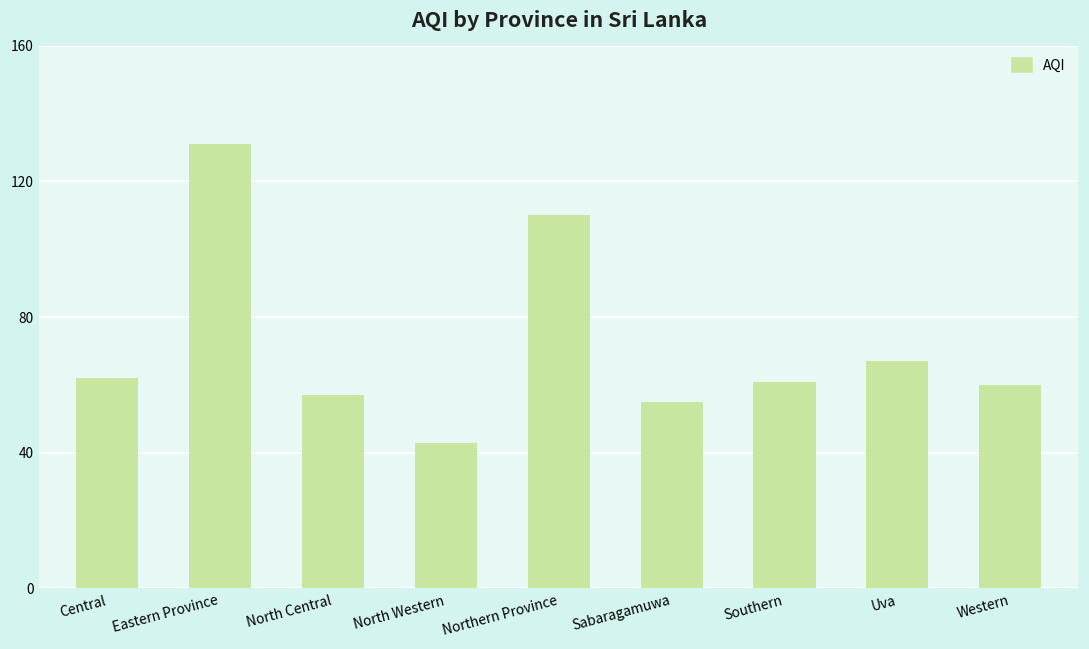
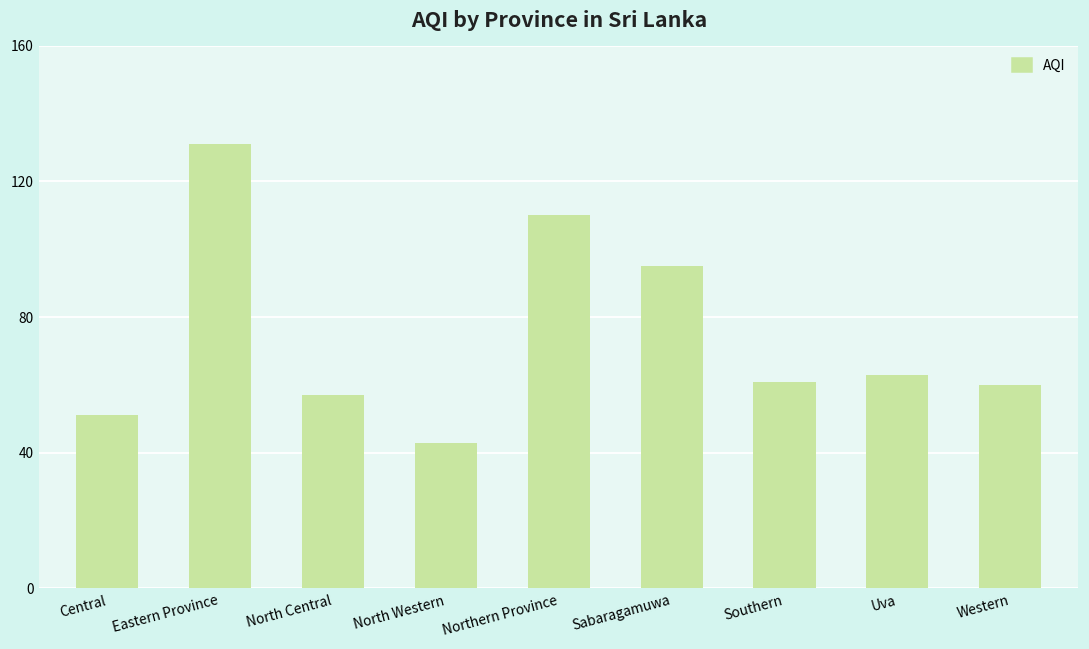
  {
-   "Central": 62,
+   "Central": 51,
    "Eastern Province": 131,
    "North Central": 57,
    "North Western": 43,
    "Northern Province": 110,
-   "Sabaragamuwa": 55,
+   "Sabaragamuwa": 95,
    "Southern": 61,
-   "Uva": 67,
+   "Uva": 63,
    "Western": 60
  }
